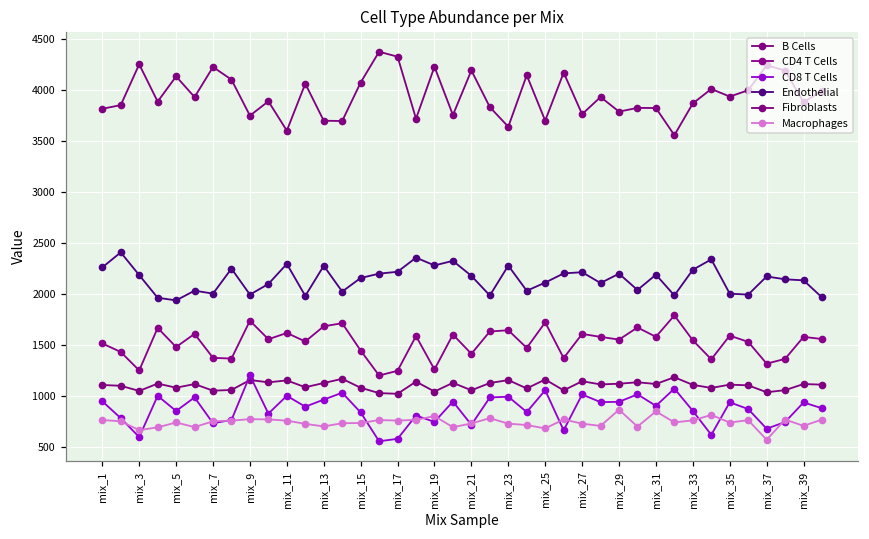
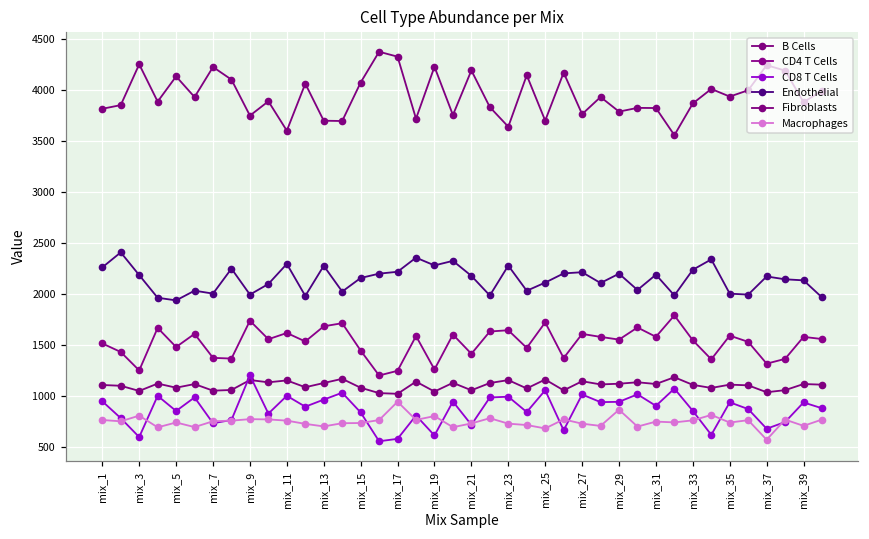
  {
    "CD8 T Cells": {
      "mix_1": 900,
      "mix_3": 600,
      "mix_5": 900,
      "mix_9": 1200,
      "mix_11": 1000,
      "mix_13": 1000,
      "mix_15": 800,
      "mix_17": 600,
-     "mix_19": 700,
+     "mix_19": 600,
      "mix_23": 1000,
      "mix_25": 1100,
      "mix_27": 1000,
      "mix_29": 900,
      "mix_31": 900,
      "mix_33": 900,
      "mix_35": 900,
      "mix_37": 700,
      "mix_39": 900
    },
    "Macrophages": {
      "mix_1": 800,
-     "mix_3": 700,
+     "mix_3": 800,
      "mix_5": 700,
      "mix_9": 800,
      "mix_11": 800,
      "mix_13": 700,
      "mix_15": 700,
-     "mix_17": 800,
+     "mix_17": 900,
      "mix_19": 800,
      "mix_23": 700,
      "mix_25": 700,
      "mix_27": 700,
      "mix_29": 900,
-     "mix_31": 800,
+     "mix_31": 700,
      "mix_33": 800,
      "mix_35": 700,
      "mix_37": 600,
      "mix_39": 700
    }
  }
